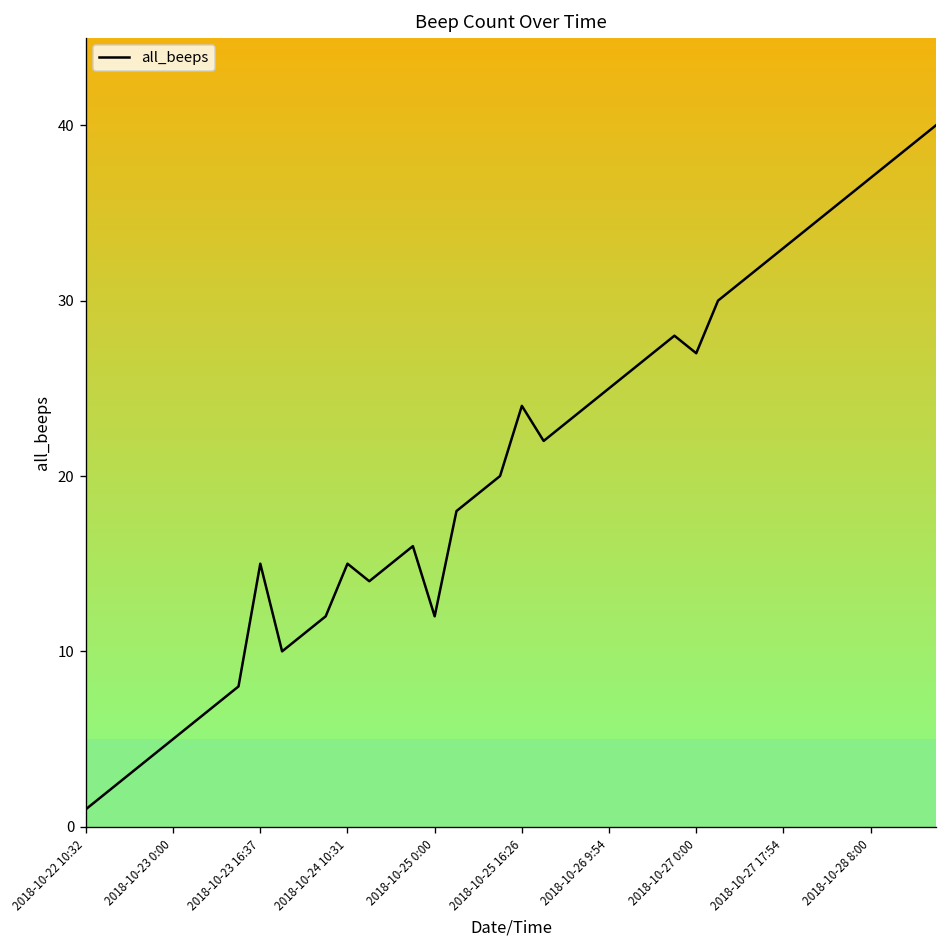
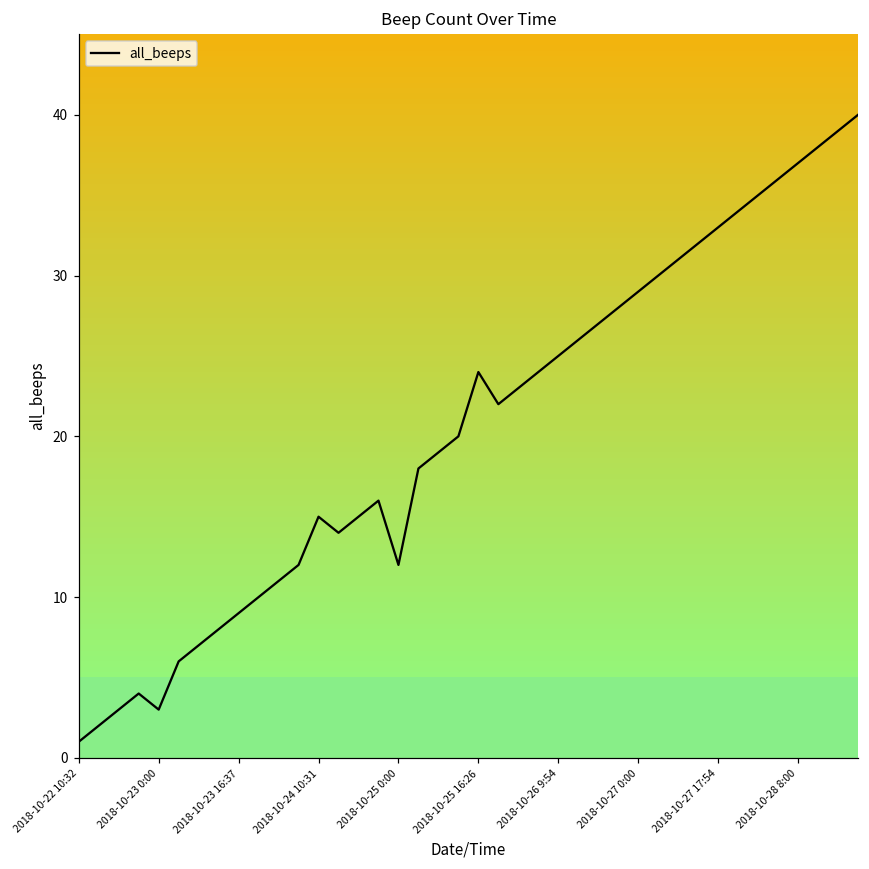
  {
    "2018-10-22 10:32": 1,
-   "2018-10-23 0:00": 5,
-   "2018-10-23 16:37": 15,
+   "2018-10-23 0:00": 3,
+   "2018-10-23 16:37": 9,
    "2018-10-24 10:31": 15,
    "2018-10-25 0:00": 12,
    "2018-10-25 16:26": 24,
    "2018-10-26 9:54": 25,
-   "2018-10-27 0:00": 27,
+   "2018-10-27 0:00": 29,
    "2018-10-27 17:54": 33,
    "2018-10-28 8:00": 37
  }
